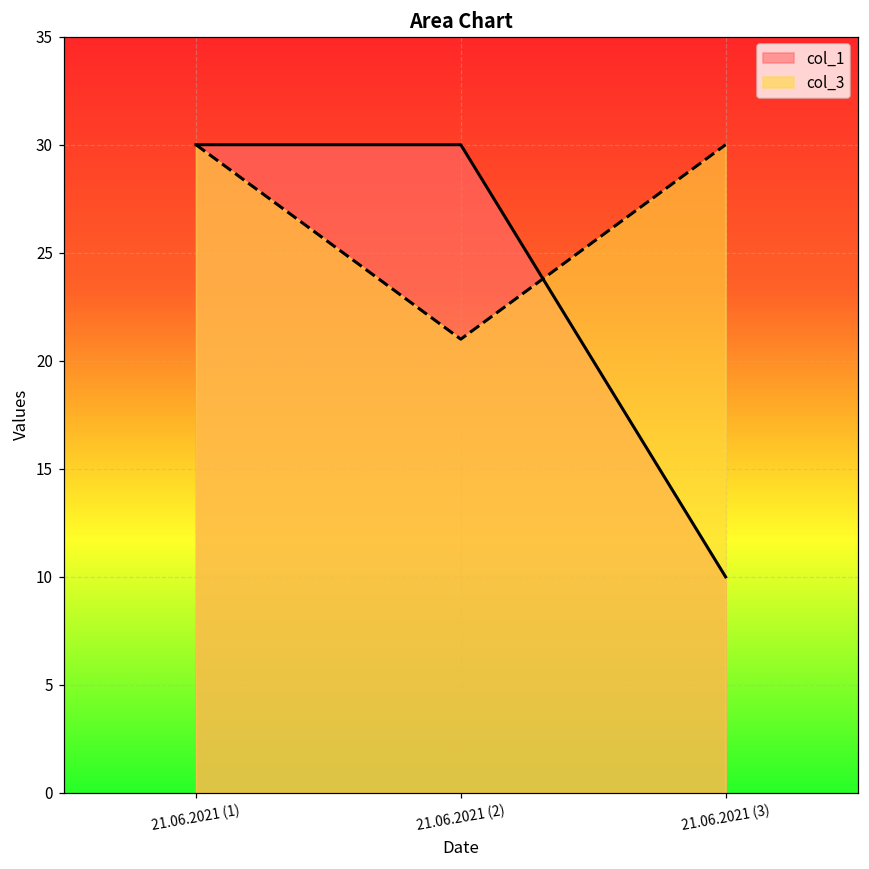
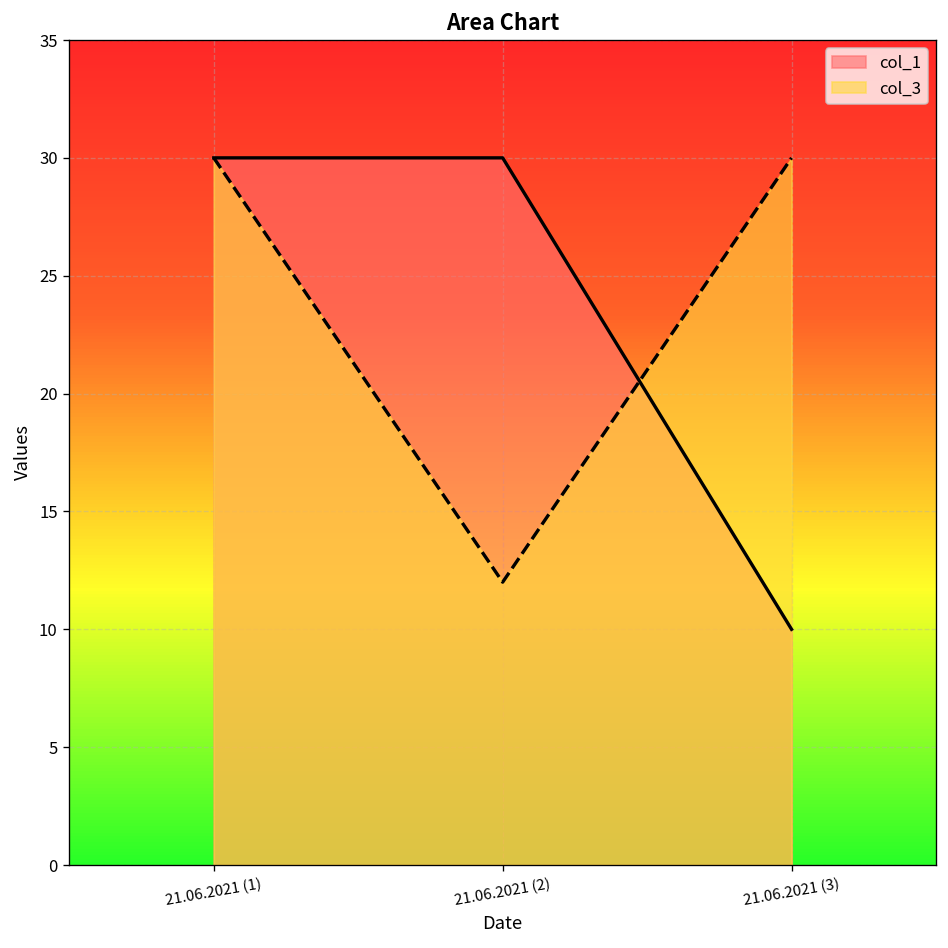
  {
    "col_1": {
      "21.06.2021 (2)": 30,
      "21.06.2021 (3)": 10
    },
    "col_3": {
-     "21.06.2021 (2)": 21,
+     "21.06.2021 (2)": 12,
      "21.06.2021 (3)": 30
    }
  }
